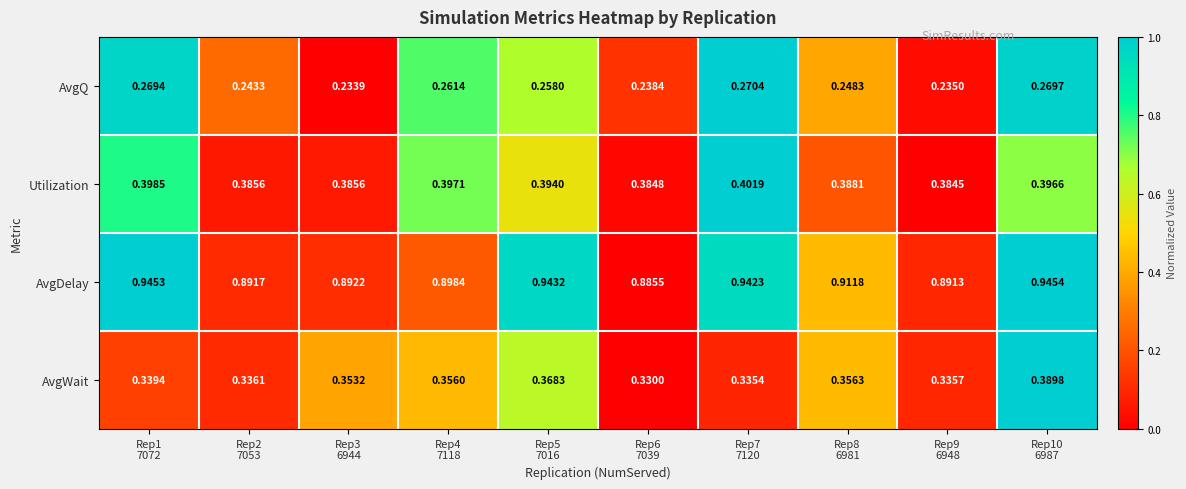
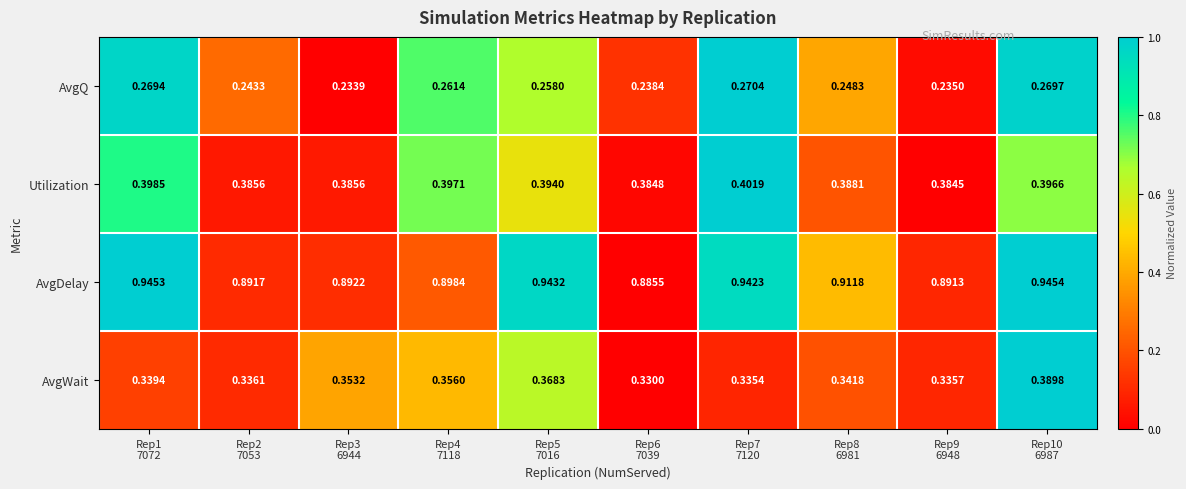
  {
    "AvgQ": {
      "Rep1 7072": 0.2694,
      "Rep2 7053": 0.2433,
      "Rep3 6944": 0.2339,
      "Rep4 7118": 0.2614,
      "Rep5 7016": 0.2580,
      "Rep6 7039": 0.2384,
      "Rep7 7120": 0.2704,
      "Rep8 6981": 0.2483,
      "Rep9 6948": 0.2350,
      "Rep10 6987": 0.2697
    },
    "Utilization": {
      "Rep1 7072": 0.3985,
      "Rep2 7053": 0.3856,
      "Rep3 6944": 0.3856,
      "Rep4 7118": 0.3971,
      "Rep5 7016": 0.3940,
      "Rep6 7039": 0.3848,
      "Rep7 7120": 0.4019,
      "Rep8 6981": 0.3881,
      "Rep9 6948": 0.3845,
      "Rep10 6987": 0.3966
    },
    "AvgDelay": {
      "Rep1 7072": 0.9453,
      "Rep2 7053": 0.8917,
      "Rep3 6944": 0.8922,
      "Rep4 7118": 0.8984,
      "Rep5 7016": 0.9432,
      "Rep6 7039": 0.8855,
      "Rep7 7120": 0.9423,
      "Rep8 6981": 0.9118,
      "Rep9 6948": 0.8913,
      "Rep10 6987": 0.9454
    },
    "AvgWait": {
      "Rep1 7072": 0.3394,
      "Rep2 7053": 0.3361,
      "Rep3 6944": 0.3532,
      "Rep4 7118": 0.3560,
      "Rep5 7016": 0.3683,
      "Rep6 7039": 0.3300,
      "Rep7 7120": 0.3354,
-     "Rep8 6981": 0.3563,
+     "Rep8 6981": 0.3418,
      "Rep9 6948": 0.3357,
      "Rep10 6987": 0.3898
    }
  }
